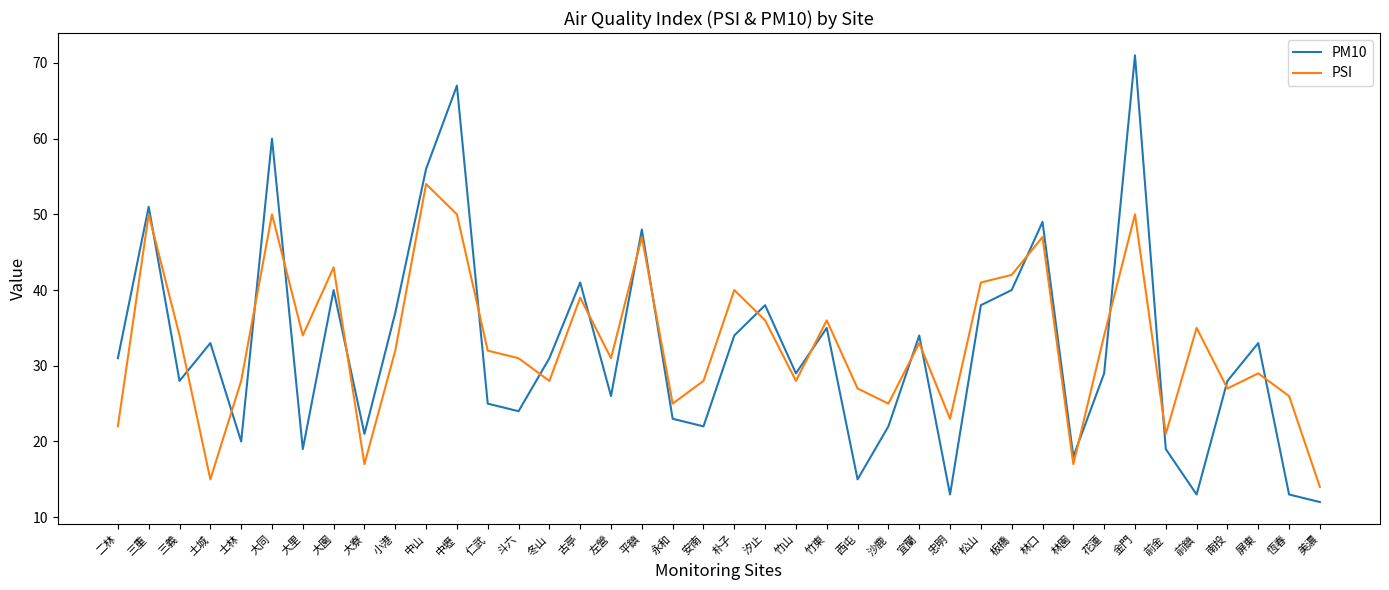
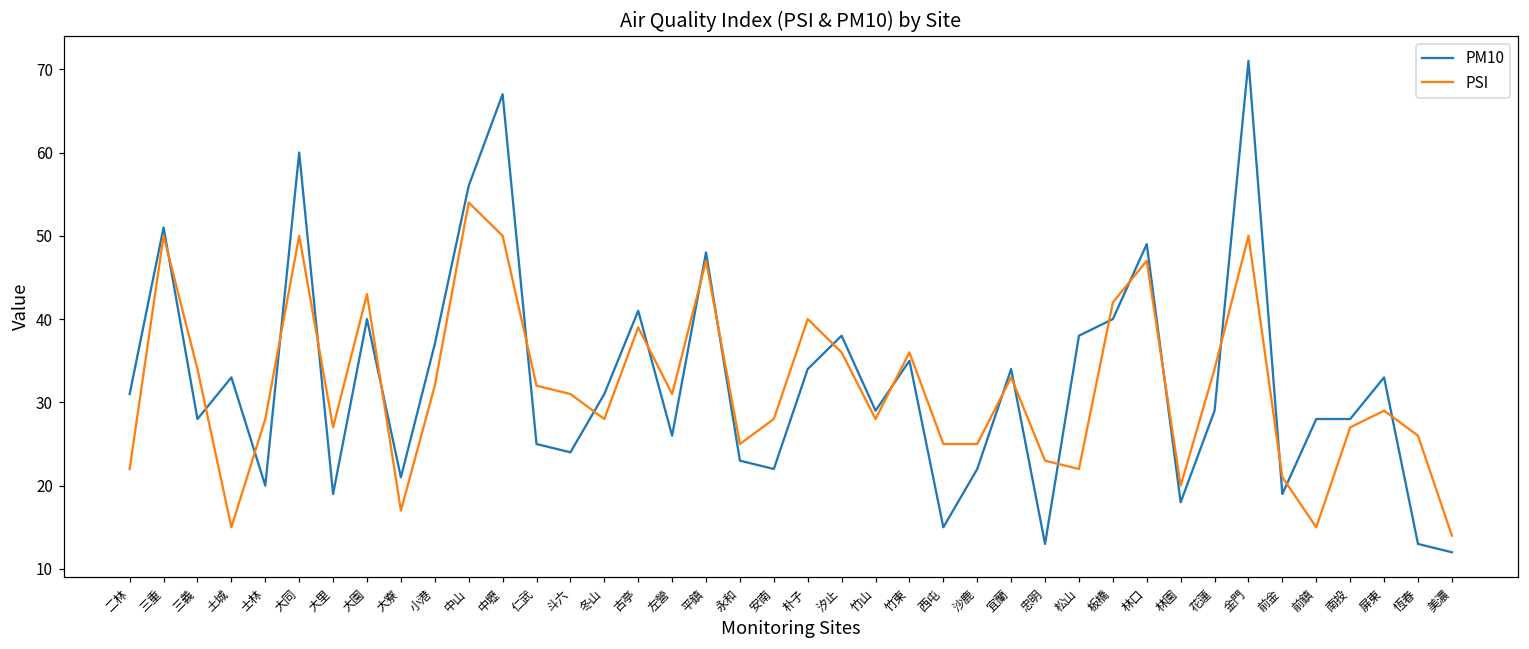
  {
    "PM10": {
      "二林": 31,
      "三重": 51,
      "三義": 28,
      "土城": 33,
      "士林": 20,
      "大同": 60,
      "大里": 19,
      "大園": 40,
      "大寮": 21,
      "小港": 37,
      "中山": 56,
      "中壢": 67,
      "仁武": 25,
      "斗六": 24,
      "冬山": 31,
      "古亭": 41,
      "左營": 26,
      "平鎮": 48,
      "永和": 23,
      "安南": 22,
      "朴子": 34,
      "汐止": 38,
      "竹山": 29,
      "竹東": 35,
      "西屯": 15,
      "沙鹿": 22,
      "宜蘭": 34,
      "忠明": 13,
      "松山": 38,
      "板橋": 40,
      "林口": 49,
      "林園": 18,
      "花蓮": 29,
      "金門": 71,
      "前金": 19,
-     "前鎮": 13,
+     "前鎮": 28,
      "南投": 28,
      "屏東": 33,
      "恆春": 13,
      "美濃": 12
    },
    "PSI": {
      "二林": 22,
      "三重": 50,
      "三義": 34,
      "土城": 15,
      "士林": 28,
      "大同": 50,
-     "大里": 34,
+     "大里": 27,
      "大園": 43,
      "大寮": 17,
      "小港": 32,
      "中山": 54,
      "中壢": 50,
      "仁武": 32,
      "斗六": 31,
      "冬山": 28,
      "古亭": 39,
      "左營": 31,
      "平鎮": 47,
      "永和": 25,
      "安南": 28,
      "朴子": 40,
      "汐止": 36,
      "竹山": 28,
      "竹東": 36,
-     "西屯": 27,
+     "西屯": 25,
      "沙鹿": 25,
      "宜蘭": 33,
      "忠明": 23,
-     "松山": 41,
+     "松山": 22,
      "板橋": 42,
      "林口": 47,
-     "林園": 17,
+     "林園": 20,
      "花蓮": 34,
      "金門": 50,
      "前金": 21,
-     "前鎮": 35,
+     "前鎮": 15,
      "南投": 27,
      "屏東": 29,
      "恆春": 26,
      "美濃": 14
    }
  }
